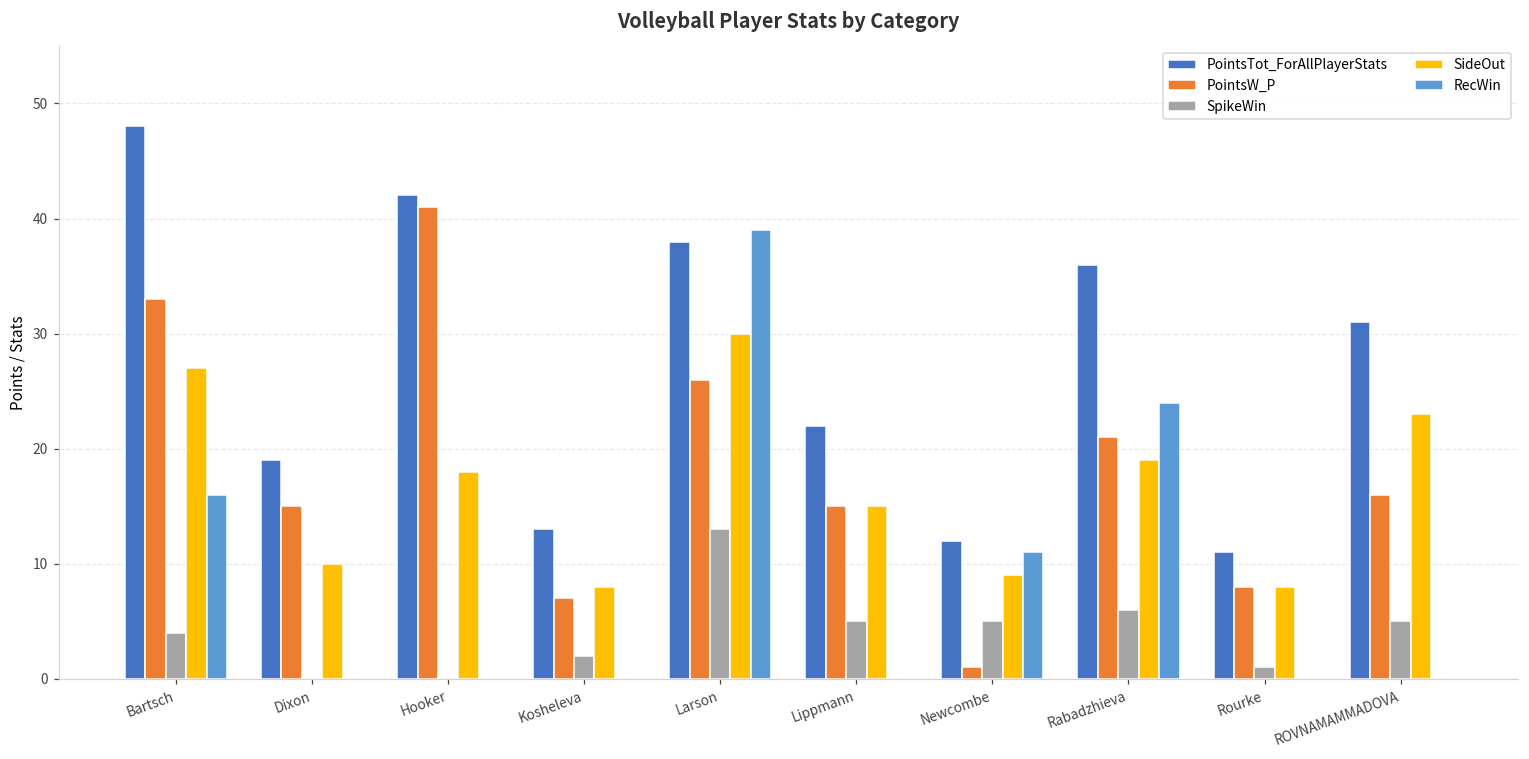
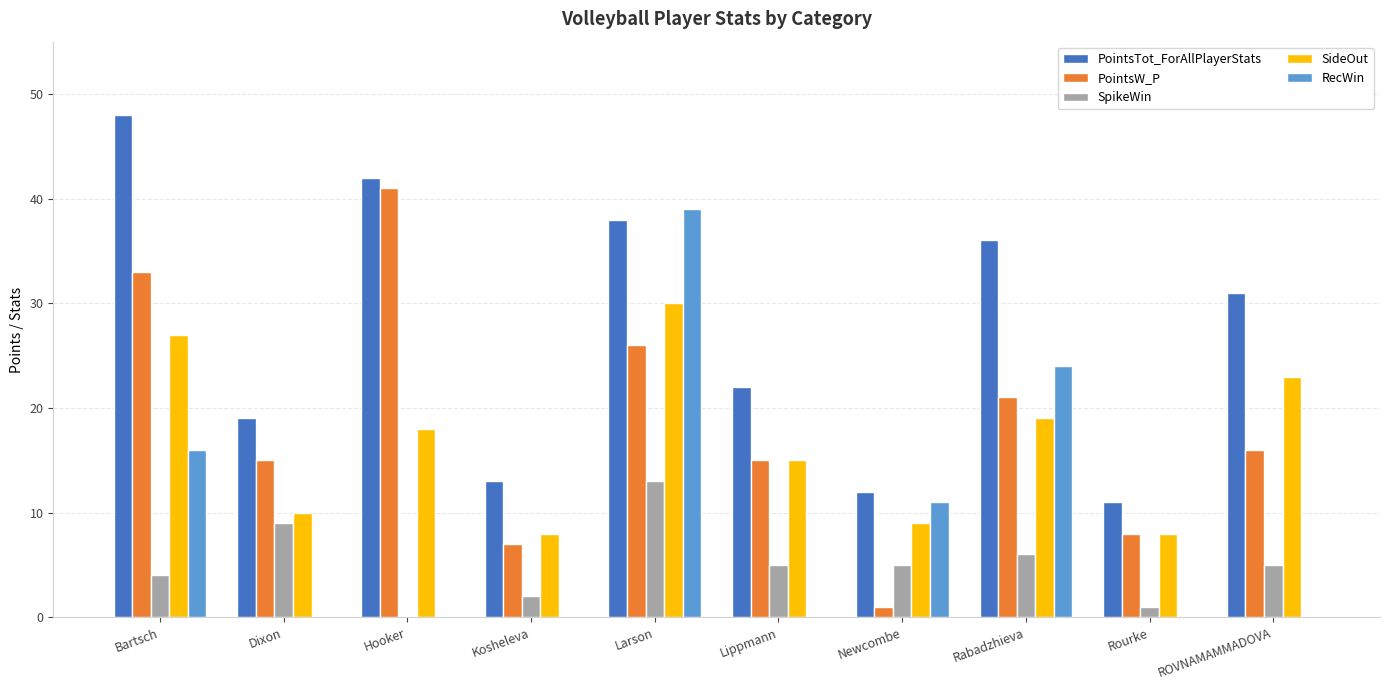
  {
    "PointsW_P": {
      "Bartsch": 33,
      "Dixon": 15,
      "Hooker": 41,
      "Kosheleva": 7,
      "Larson": 26,
      "Lippmann": 15,
      "Newcombe": 1,
      "Rabadzhieva": 21,
      "Rourke": 8,
      "ROVNAMAMMADOVA": 16
    },
    "SpikeWin": {
      "Bartsch": 4,
-     "Dixon": 0,
+     "Dixon": 9,
      "Hooker": 0,
      "Kosheleva": 2,
      "Larson": 13,
      "Lippmann": 5,
      "Newcombe": 5,
      "Rabadzhieva": 6,
      "Rourke": 1,
      "ROVNAMAMMADOVA": 5
    },
    "SideOut": {
      "Bartsch": 27,
      "Dixon": 10,
      "Hooker": 18,
      "Kosheleva": 8,
      "Larson": 30,
      "Lippmann": 15,
      "Newcombe": 9,
      "Rabadzhieva": 19,
      "Rourke": 8,
      "ROVNAMAMMADOVA": 23
    }
  }
